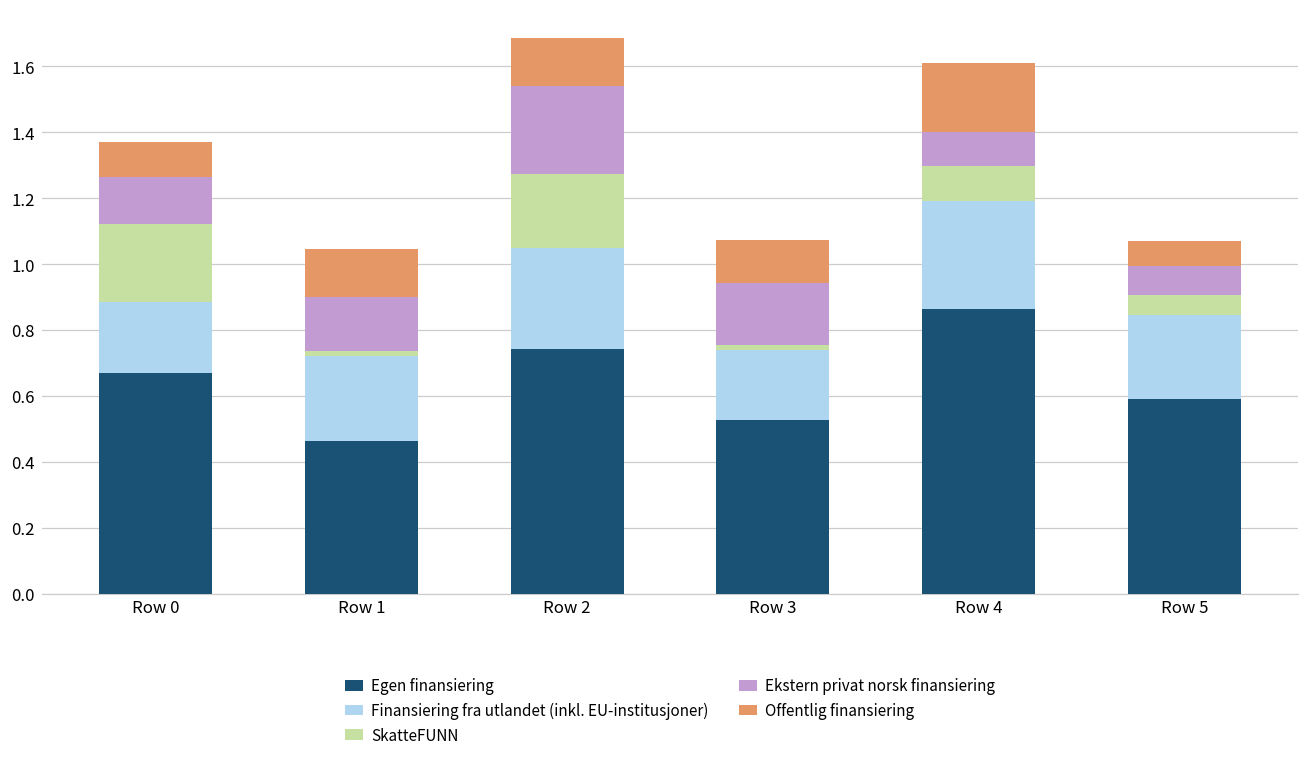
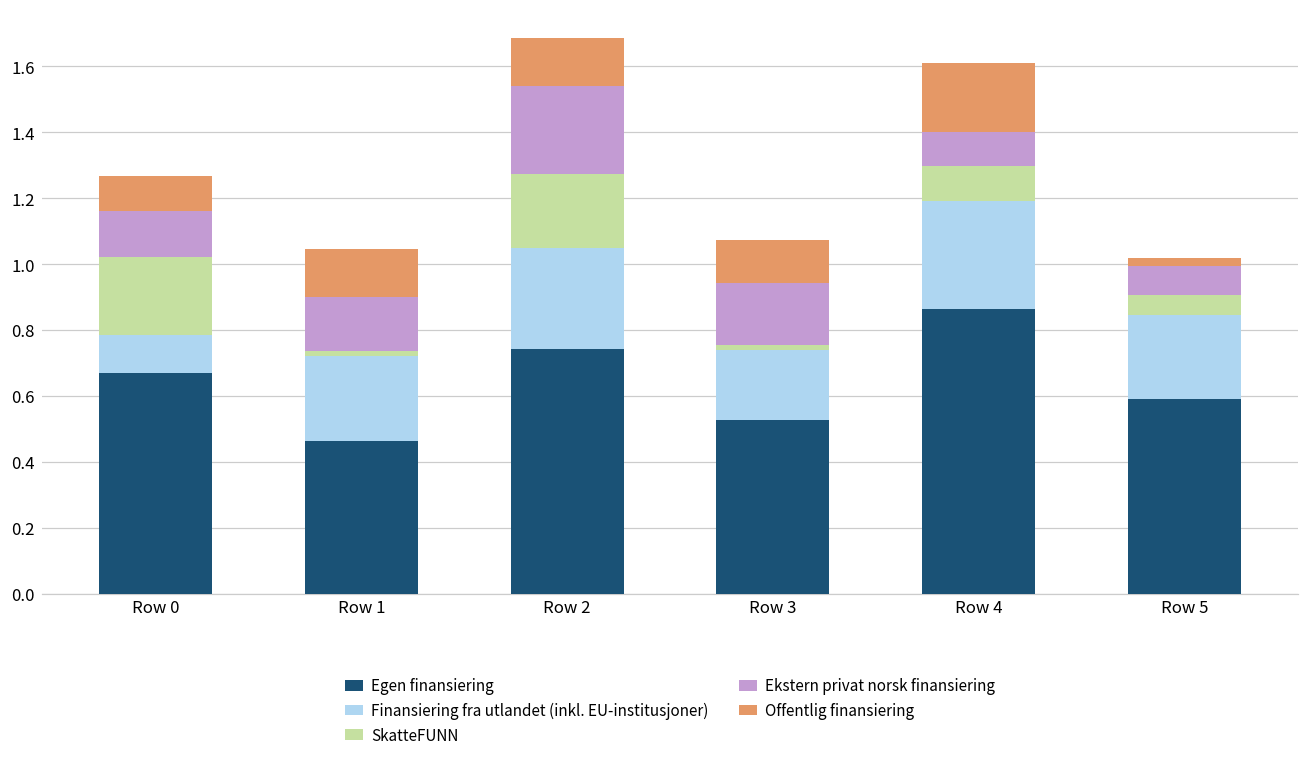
  {
    "Egen finansiering": {
      "Row 0": 0.67,
      "Row 1": 0.46,
      "Row 2": 0.74,
      "Row 3": 0.53,
      "Row 4": 0.86,
      "Row 5": 0.59
    },
    "Finansiering fra utlandet (inkl. EU-institusjoner)": {
-     "Row 0": 0.22,
+     "Row 0": 0.12,
      "Row 1": 0.26,
      "Row 2": 0.31,
      "Row 3": 0.21,
      "Row 4": 0.33,
      "Row 5": 0.26
    },
    "SkatteFUNN": {
      "Row 0": 0.24,
      "Row 1": 0.02,
      "Row 2": 0.22,
      "Row 3": 0.01,
      "Row 4": 0.11,
      "Row 5": 0.06
    },
    "Ekstern privat norsk finansiering": {
      "Row 0": 0.14,
      "Row 1": 0.16,
      "Row 2": 0.27,
      "Row 3": 0.19,
      "Row 4": 0.10,
      "Row 5": 0.09
    },
    "Offentlig finansiering": {
      "Row 0": 0.11,
      "Row 1": 0.15,
      "Row 2": 0.15,
      "Row 3": 0.13,
      "Row 4": 0.21,
-     "Row 5": 0.08
+     "Row 5": 0.02
    }
  }
